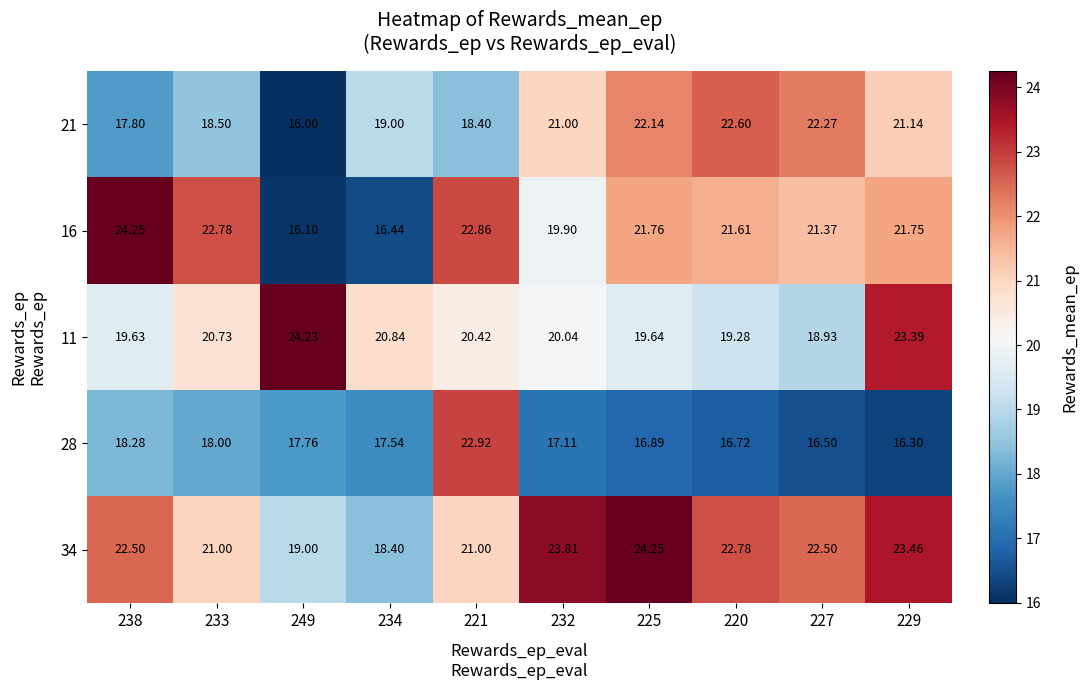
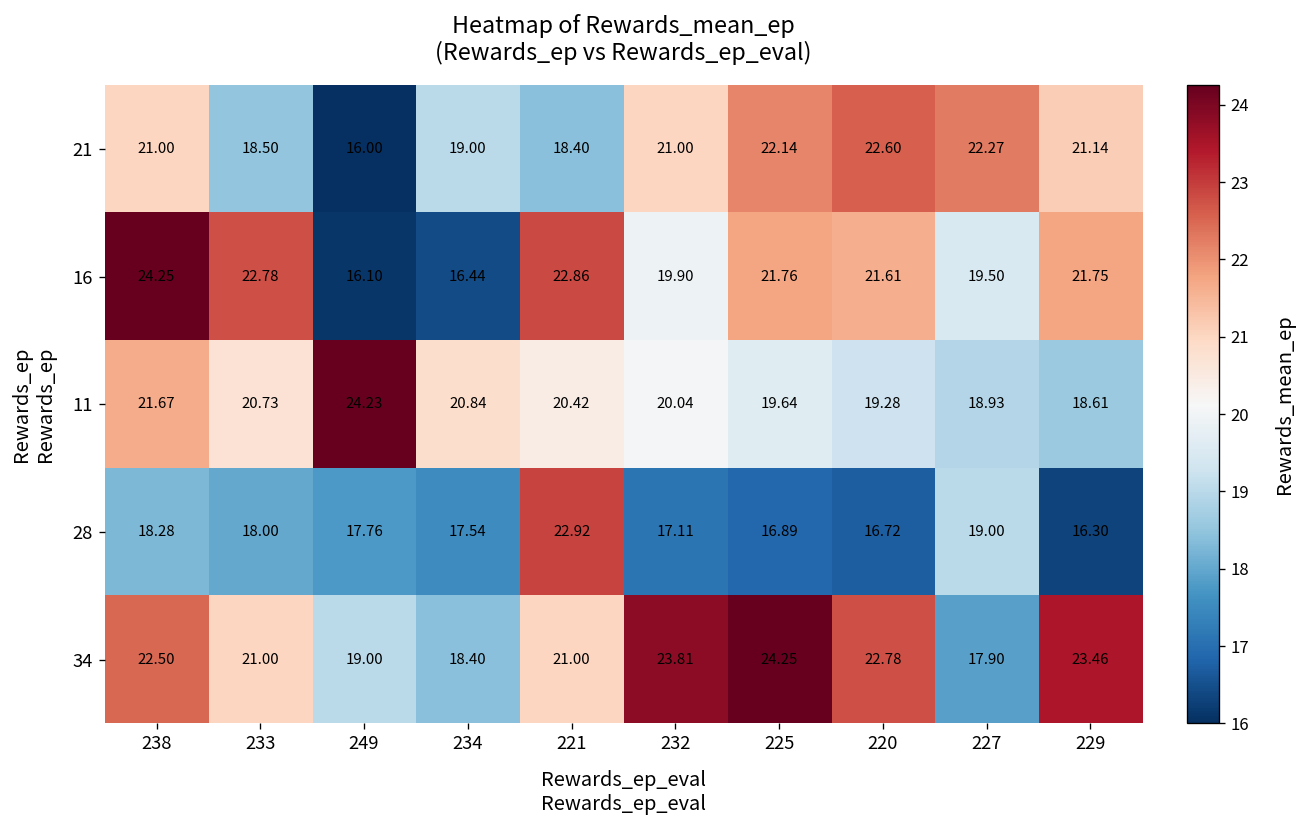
  {
    "21": {
-     "238": 17.80,
+     "238": 21.00,
      "233": 18.50,
      "249": 16.00,
      "234": 19.00,
      "221": 18.40,
      "232": 21.00,
      "225": 22.14,
      "220": 22.60,
      "227": 22.27,
      "229": 21.14
    },
    "16": {
      "238": 24.25,
      "233": 22.78,
      "249": 16.10,
      "234": 16.44,
      "221": 22.86,
      "232": 19.90,
      "225": 21.76,
      "220": 21.61,
-     "227": 21.37,
+     "227": 19.50,
      "229": 21.75
    },
    "11": {
-     "238": 19.63,
+     "238": 21.67,
      "233": 20.73,
      "249": 24.23,
      "234": 20.84,
      "221": 20.42,
      "232": 20.04,
      "225": 19.64,
      "220": 19.28,
      "227": 18.93,
-     "229": 23.39
+     "229": 18.61
    },
    "28": {
      "238": 18.28,
      "233": 18.00,
      "249": 17.76,
      "234": 17.54,
      "221": 22.92,
      "232": 17.11,
      "225": 16.89,
      "220": 16.72,
-     "227": 16.50,
+     "227": 19.00,
      "229": 16.30
    },
    "34": {
      "238": 22.50,
      "233": 21.00,
      "249": 19.00,
      "234": 18.40,
      "221": 21.00,
      "232": 23.81,
      "225": 24.25,
      "220": 22.78,
-     "227": 22.50,
+     "227": 17.90,
      "229": 23.46
    }
  }
